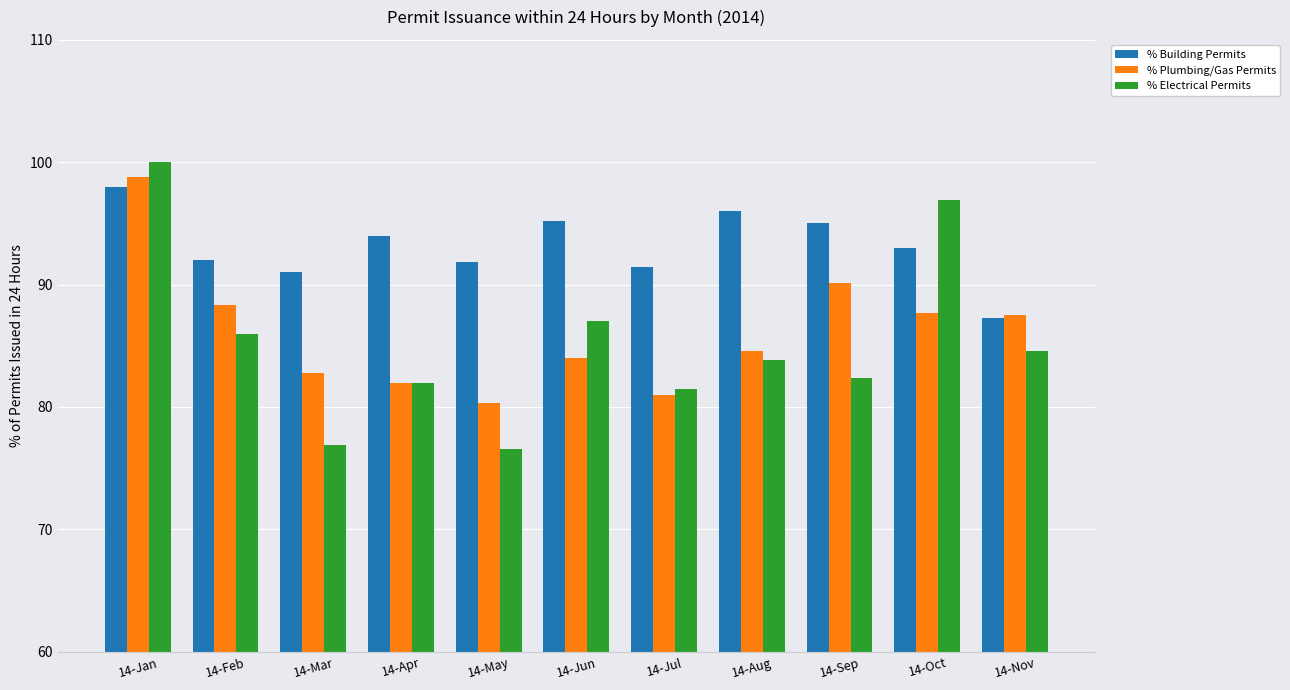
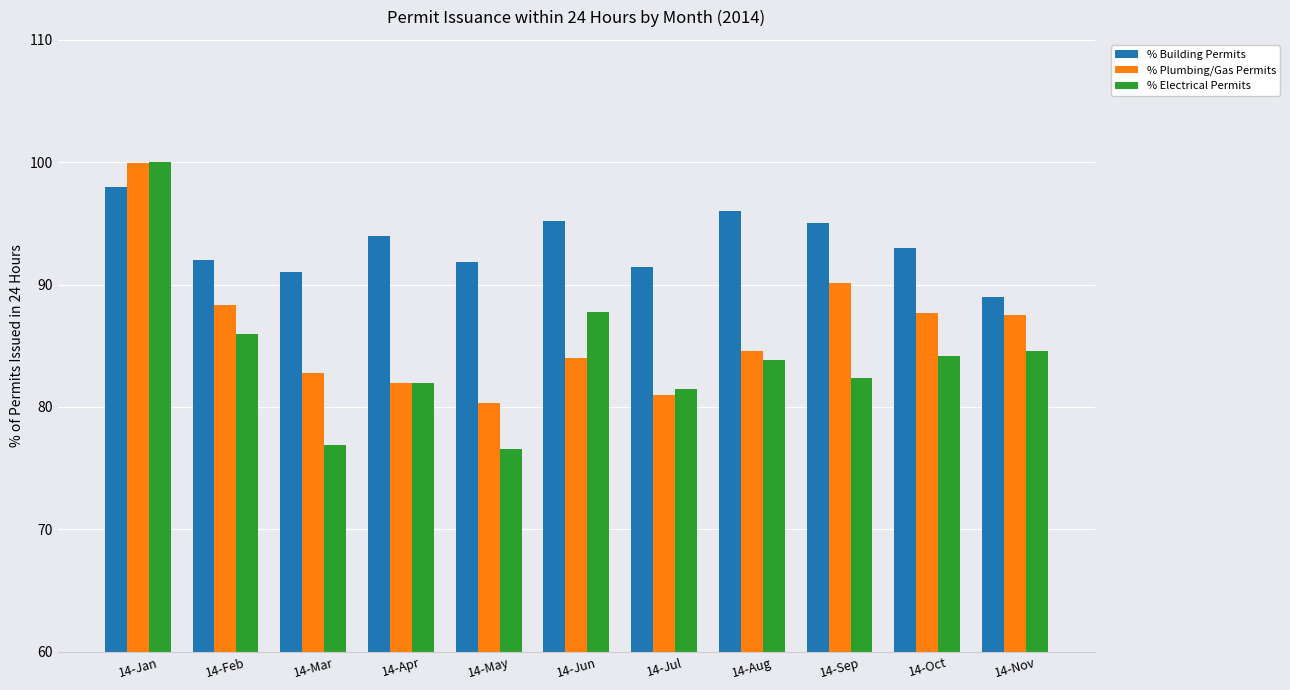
  {
    "% Building Permits": {
      "14-Jan": 98.0,
      "14-Feb": 92.0,
      "14-Mar": 91.0,
      "14-Apr": 94.0,
      "14-May": 91.9,
      "14-Jun": 95.2,
      "14-Jul": 91.4,
      "14-Aug": 96.0,
      "14-Sep": 95.0,
      "14-Oct": 93.0,
-     "14-Nov": 87.3
+     "14-Nov": 89.0
    },
    "% Plumbing/Gas Permits": {
-     "14-Jan": 98.8,
+     "14-Jan": 99.9,
      "14-Feb": 88.3,
      "14-Mar": 82.8,
      "14-Apr": 82.0,
      "14-May": 80.3,
      "14-Jun": 84.0,
      "14-Jul": 81.0,
      "14-Aug": 84.6,
      "14-Sep": 90.1,
      "14-Oct": 87.7,
      "14-Nov": 87.5
    },
    "% Electrical Permits": {
      "14-Jan": 100.0,
      "14-Feb": 86.0,
      "14-Mar": 76.9,
      "14-Apr": 82.0,
      "14-May": 76.6,
-     "14-Jun": 87.0,
+     "14-Jun": 87.8,
      "14-Jul": 81.5,
      "14-Aug": 83.8,
      "14-Sep": 82.4,
-     "14-Oct": 96.9,
+     "14-Oct": 84.2,
      "14-Nov": 84.6
    }
  }
